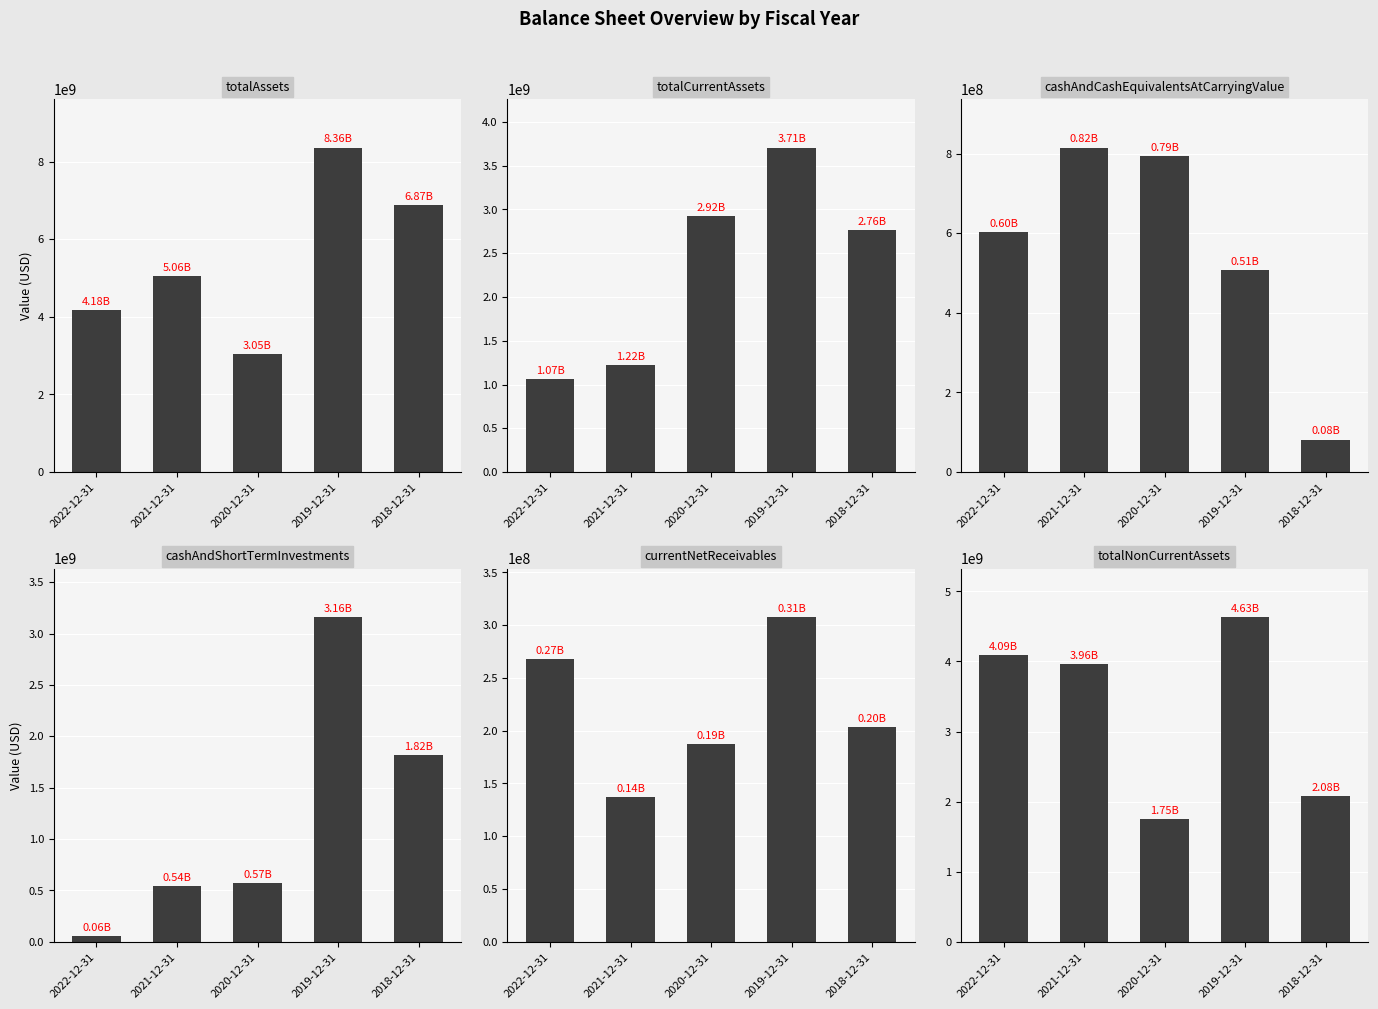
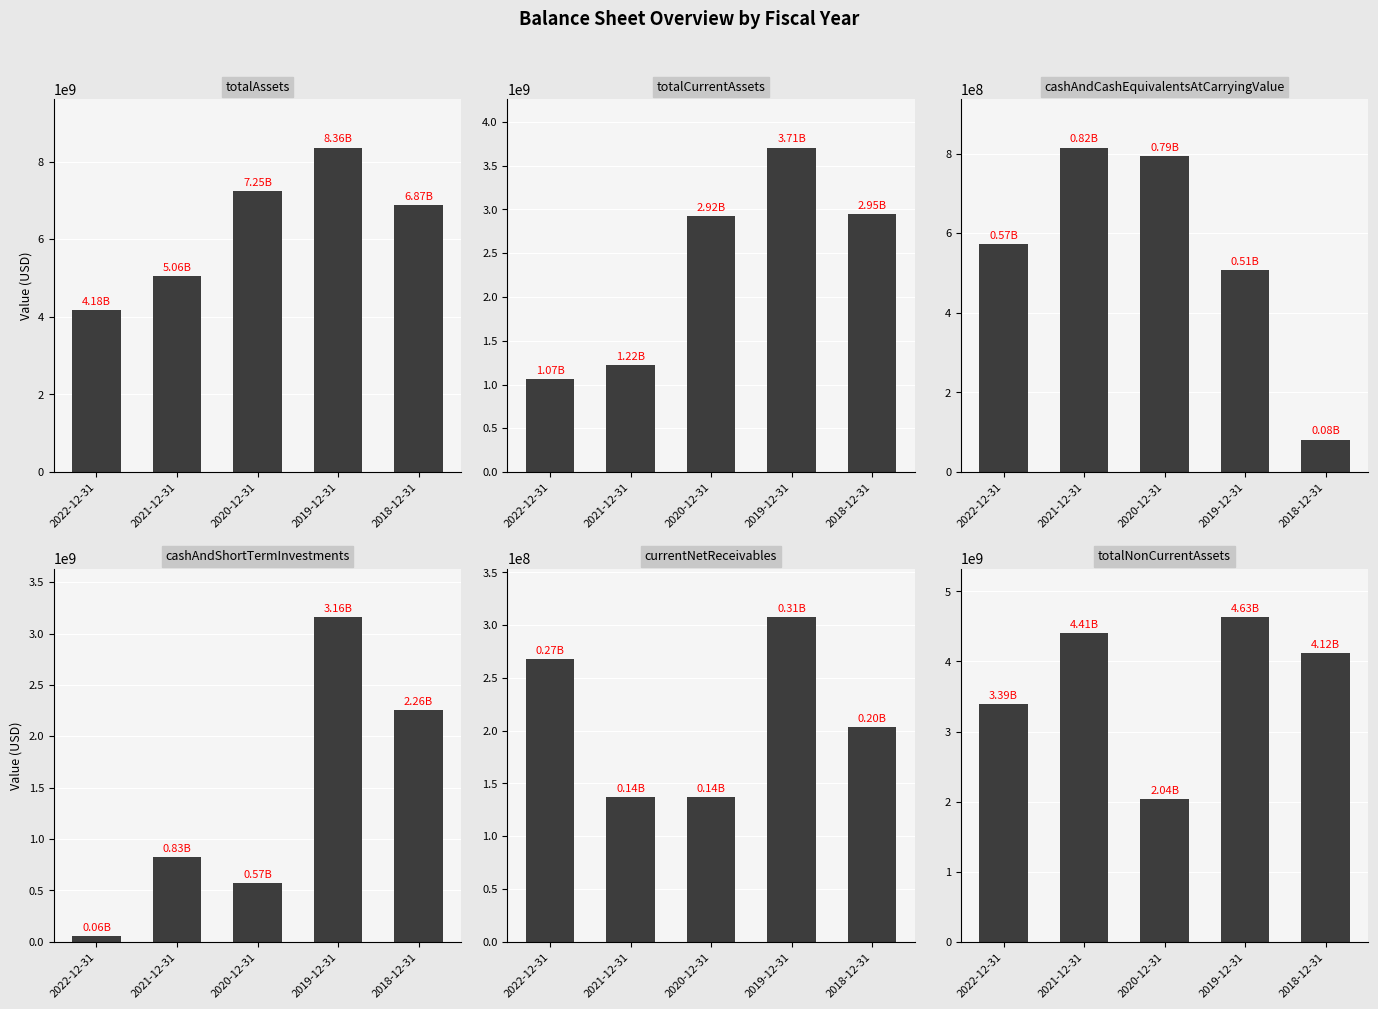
  {
    "totalAssets": {
      "2022-12-31": "4.18B",
      "2021-12-31": "5.06B",
-     "2020-12-31": "3.05B",
+     "2020-12-31": "7.25B",
      "2019-12-31": "8.36B",
      "2018-12-31": "6.87B"
    },
    "totalCurrentAssets": {
      "2022-12-31": "1.07B",
      "2021-12-31": "1.22B",
      "2020-12-31": "2.92B",
      "2019-12-31": "3.71B",
-     "2018-12-31": "2.76B"
+     "2018-12-31": "2.95B"
    },
    "cashAndCashEquivalentsAtCarryingValue": {
-     "2022-12-31": "0.60B",
+     "2022-12-31": "0.57B",
      "2021-12-31": "0.82B",
      "2020-12-31": "0.79B",
      "2019-12-31": "0.51B",
      "2018-12-31": "0.08B"
    },
    "cashAndShortTermInvestments": {
      "2022-12-31": "0.06B",
-     "2021-12-31": "0.54B",
+     "2021-12-31": "0.83B",
      "2020-12-31": "0.57B",
      "2019-12-31": "3.16B",
-     "2018-12-31": "1.82B"
+     "2018-12-31": "2.26B"
    },
    "currentNetReceivables": {
      "2022-12-31": "0.27B",
      "2021-12-31": "0.14B",
-     "2020-12-31": "0.19B",
+     "2020-12-31": "0.14B",
      "2019-12-31": "0.31B",
      "2018-12-31": "0.20B"
    },
    "totalNonCurrentAssets": {
-     "2022-12-31": "4.09B",
-     "2021-12-31": "3.96B",
-     "2020-12-31": "1.75B",
+     "2022-12-31": "3.39B",
+     "2021-12-31": "4.41B",
+     "2020-12-31": "2.04B",
      "2019-12-31": "4.63B",
-     "2018-12-31": "2.08B"
+     "2018-12-31": "4.12B"
    }
  }
